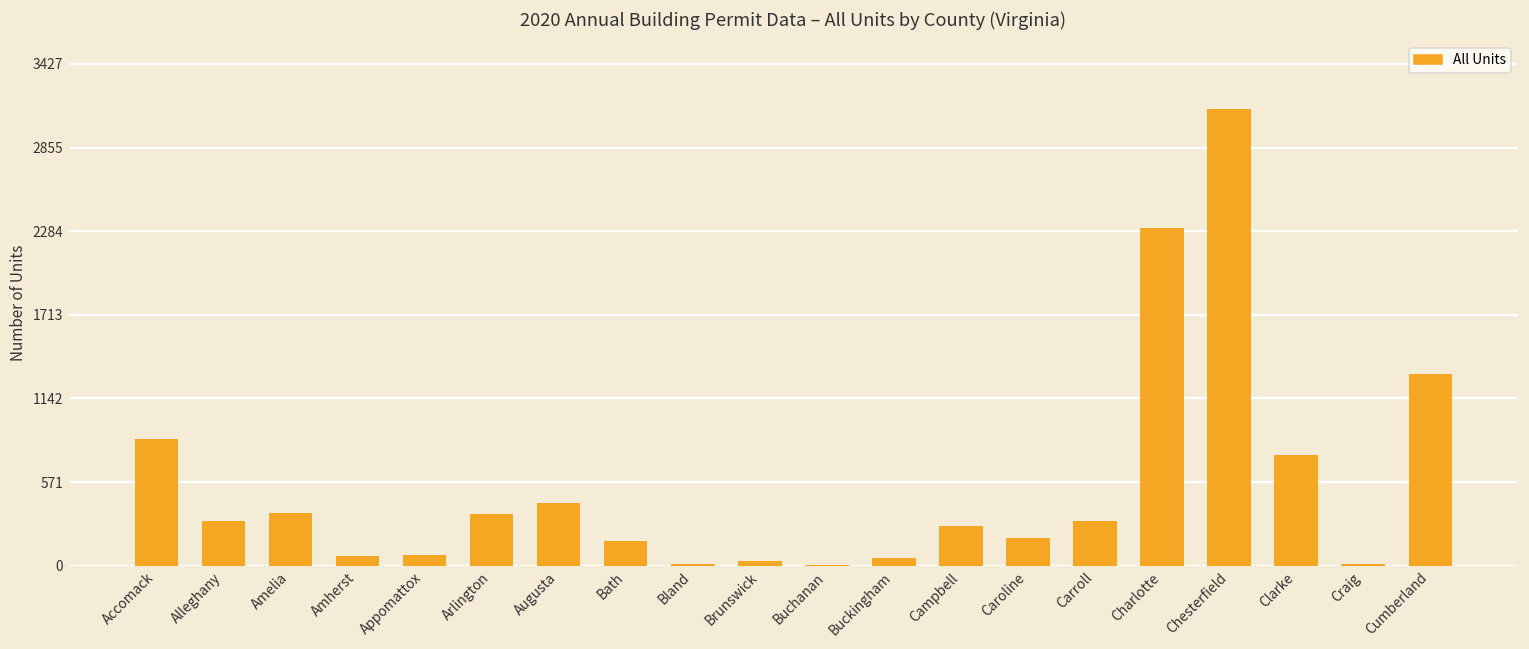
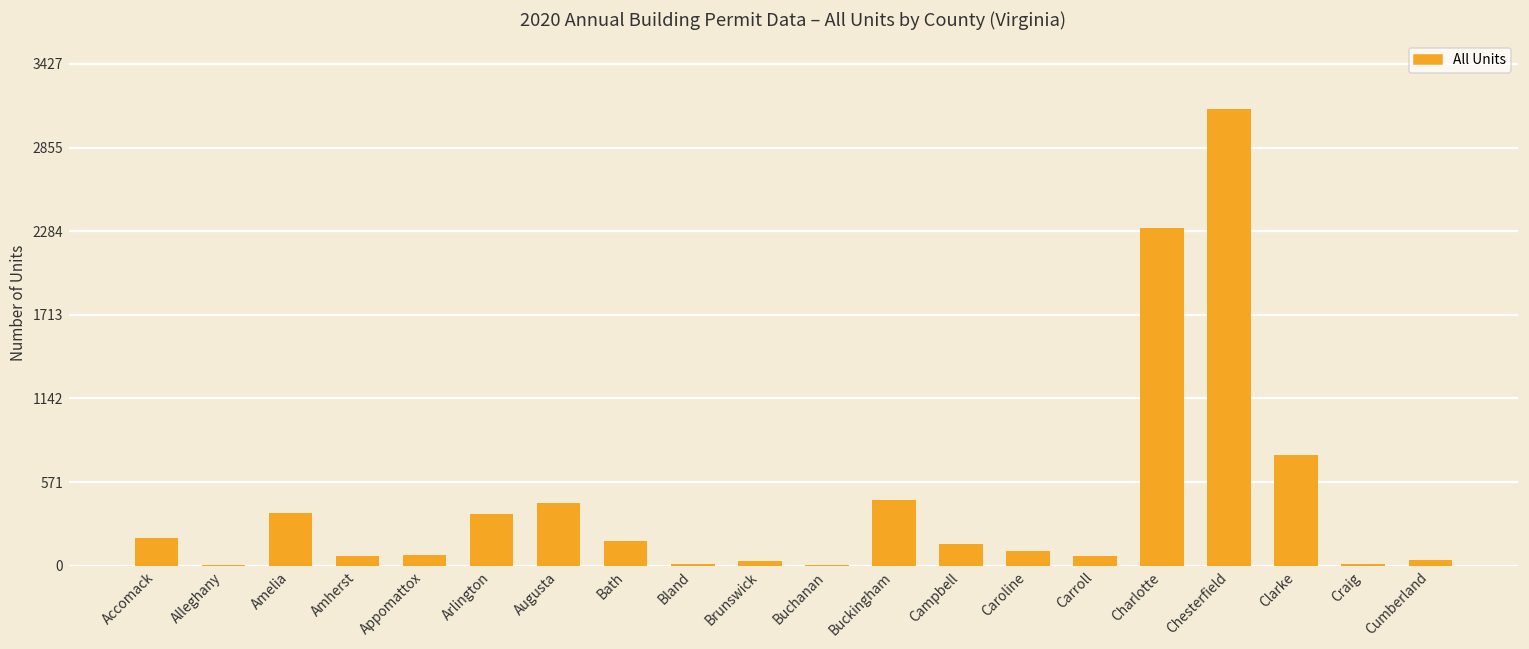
  {
-   "Accomack": 860,
-   "Alleghany": 300,
+   "Accomack": 190,
+   "Alleghany": 10,
    "Amelia": 360,
    "Amherst": 70,
    "Appomattox": 80,
    "Arlington": 350,
    "Augusta": 430,
    "Bath": 170,
    "Brunswick": 30,
-   "Buckingham": 50,
-   "Campbell": 270,
-   "Caroline": 190,
-   "Carroll": 310,
+   "Buckingham": 450,
+   "Campbell": 150,
+   "Caroline": 100,
+   "Carroll": 60,
    "Charlotte": 2310,
    "Chesterfield": 3120,
    "Clarke": 750,
-   "Cumberland": 1310
+   "Cumberland": 40
  }
